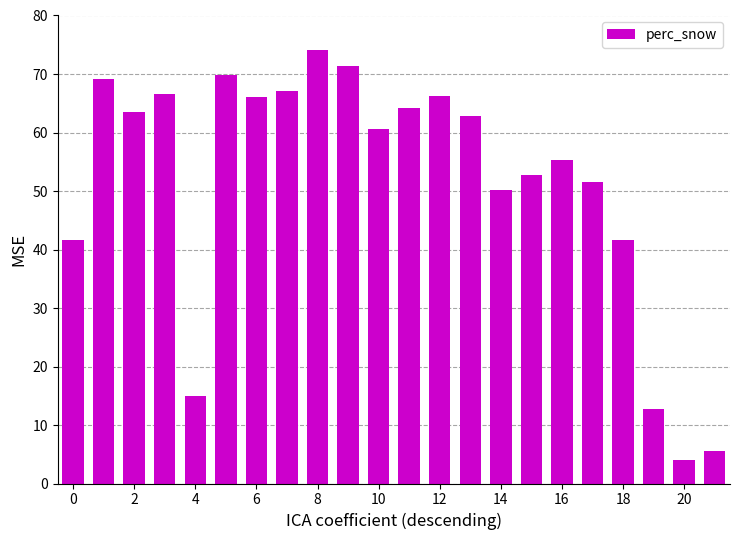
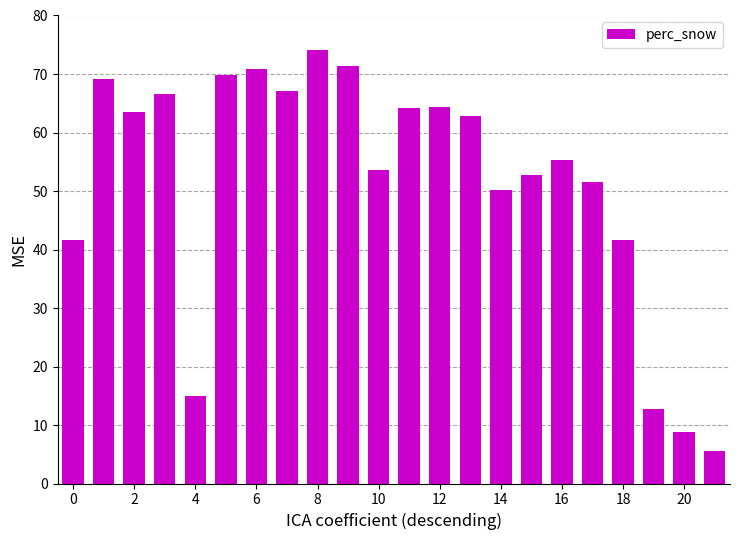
  {
    "0": 42,
    "2": 63,
    "4": 15,
-   "6": 66,
+   "6": 71,
    "8": 74,
-   "10": 61,
-   "12": 66,
+   "10": 54,
+   "12": 64,
    "14": 50,
    "16": 55,
    "18": 42,
-   "20": 4
+   "20": 9
  }
